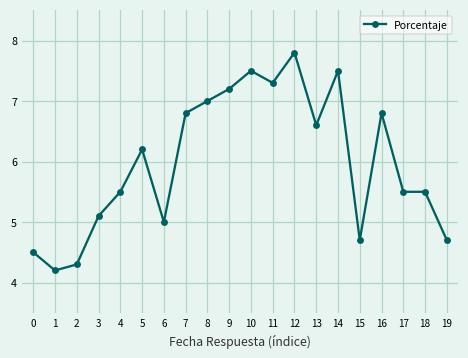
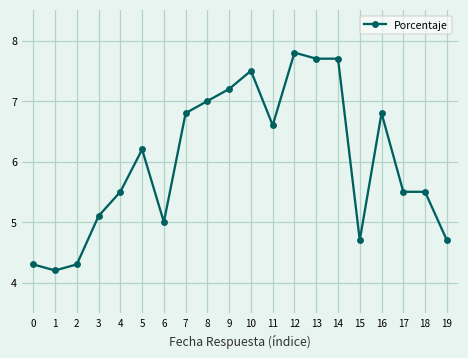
  {
-   "0": 4.5,
+   "0": 4.3,
    "1": 4.2,
    "2": 4.3,
    "3": 5.1,
    "4": 5.5,
    "5": 6.2,
    "6": 5.0,
    "7": 6.8,
    "8": 7.0,
    "9": 7.2,
    "10": 7.5,
-   "11": 7.3,
+   "11": 6.6,
    "12": 7.8,
-   "13": 6.6,
-   "14": 7.5,
+   "13": 7.7,
+   "14": 7.7,
    "15": 4.7,
    "16": 6.8,
    "17": 5.5,
    "18": 5.5,
    "19": 4.7
  }
